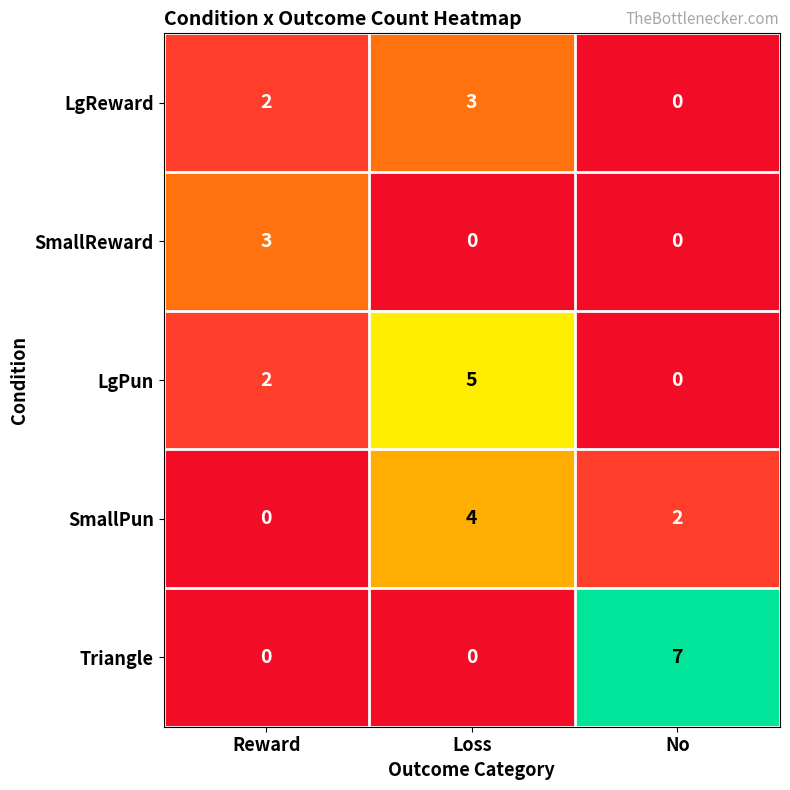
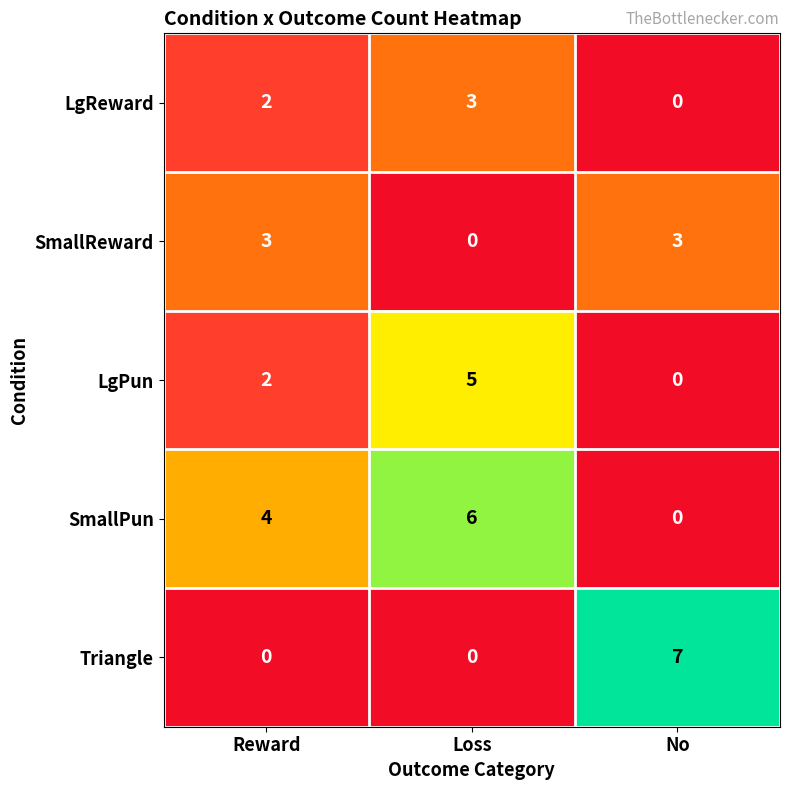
  {
    "LgReward": {
      "Reward": 2,
      "Loss": 3,
      "No": 0
    },
    "SmallReward": {
      "Reward": 3,
      "Loss": 0,
-     "No": 0
+     "No": 3
    },
    "LgPun": {
      "Reward": 2,
      "Loss": 5,
      "No": 0
    },
    "SmallPun": {
-     "Reward": 0,
-     "Loss": 4,
-     "No": 2
+     "Reward": 4,
+     "Loss": 6,
+     "No": 0
    },
    "Triangle": {
      "Reward": 0,
      "Loss": 0,
      "No": 7
    }
  }
